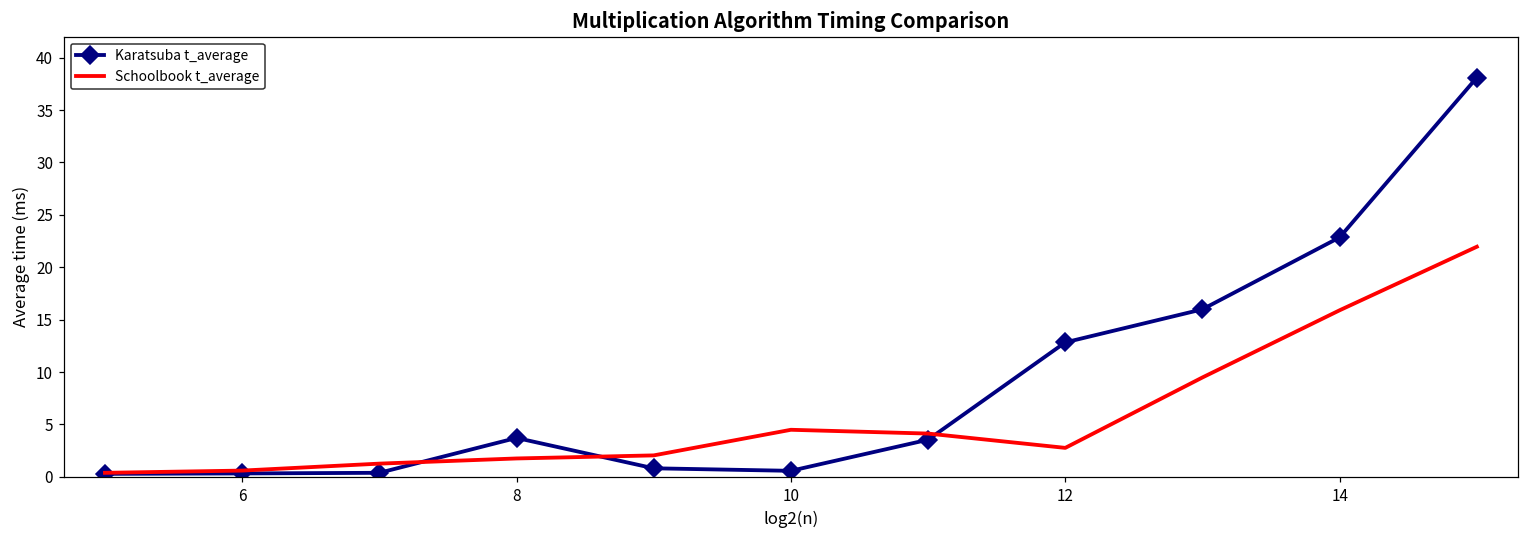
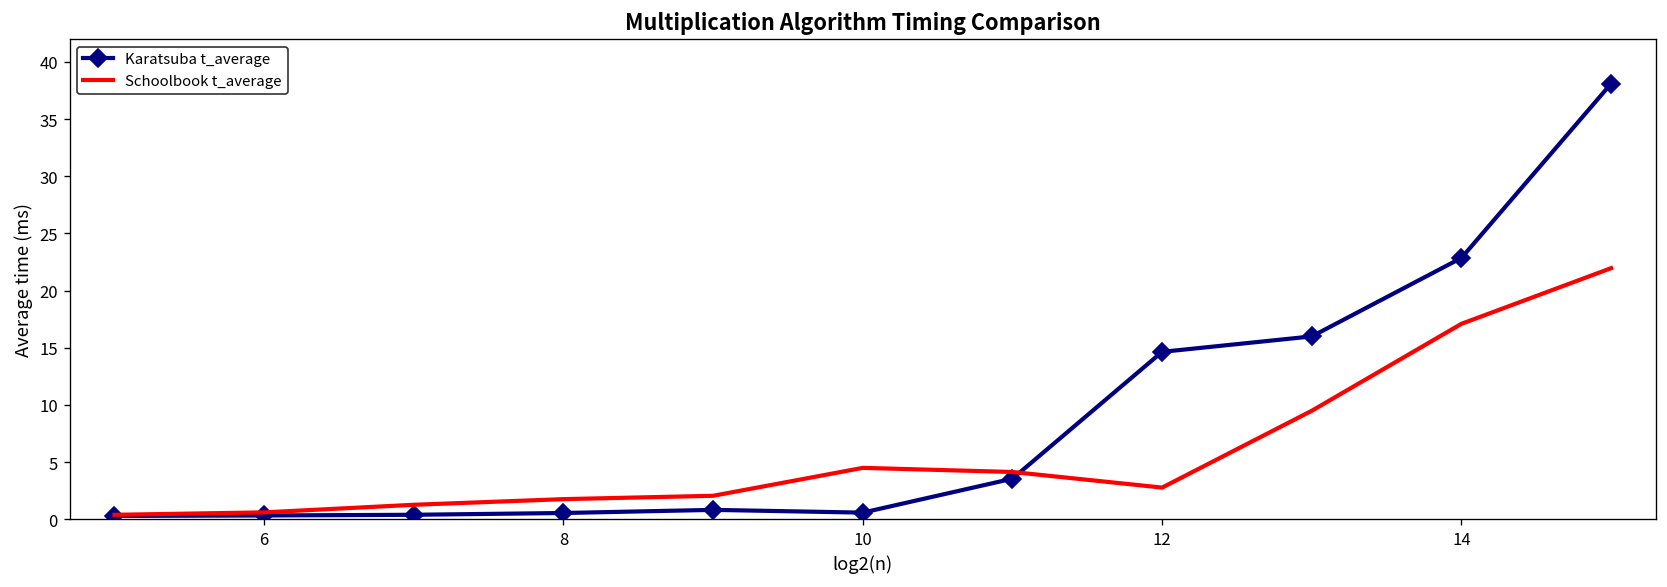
  {
    "Karatsuba t_average": {
      "6": 0,
-     "8": 4,
+     "8": 1,
      "10": 1,
-     "12": 13,
+     "12": 15,
      "14": 23
    },
    "Schoolbook t_average": {
      "6": 1,
      "8": 2,
      "10": 4,
      "12": 3,
-     "14": 16
+     "14": 17
    }
  }
